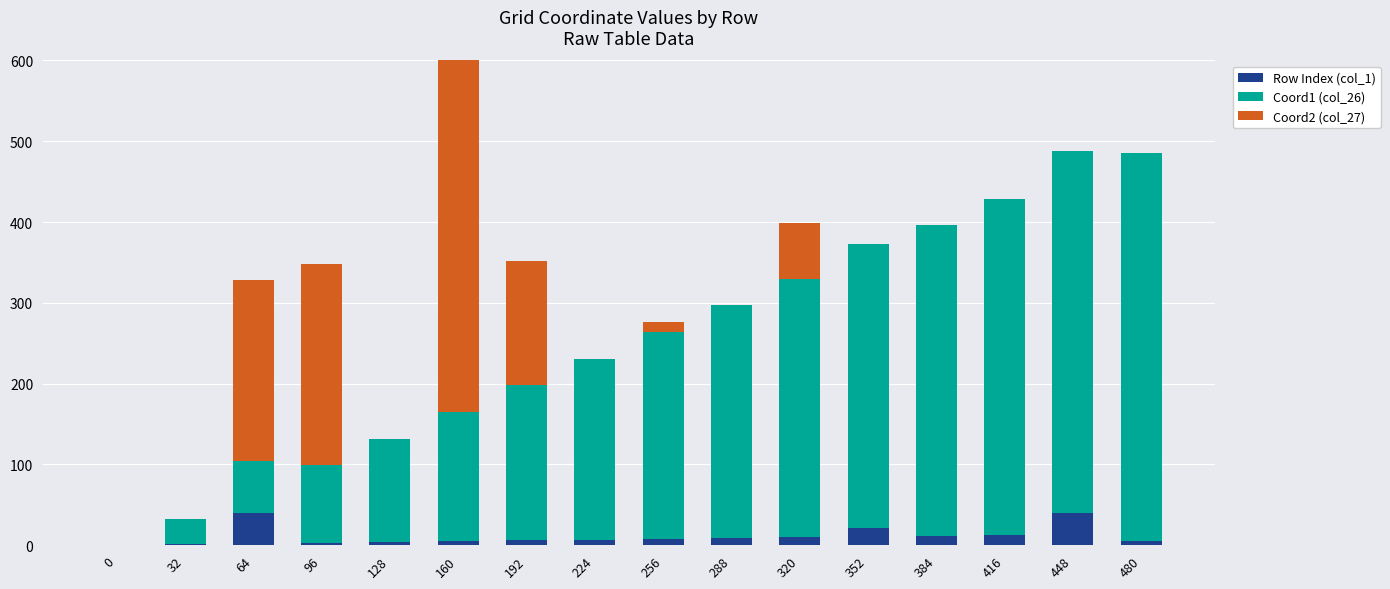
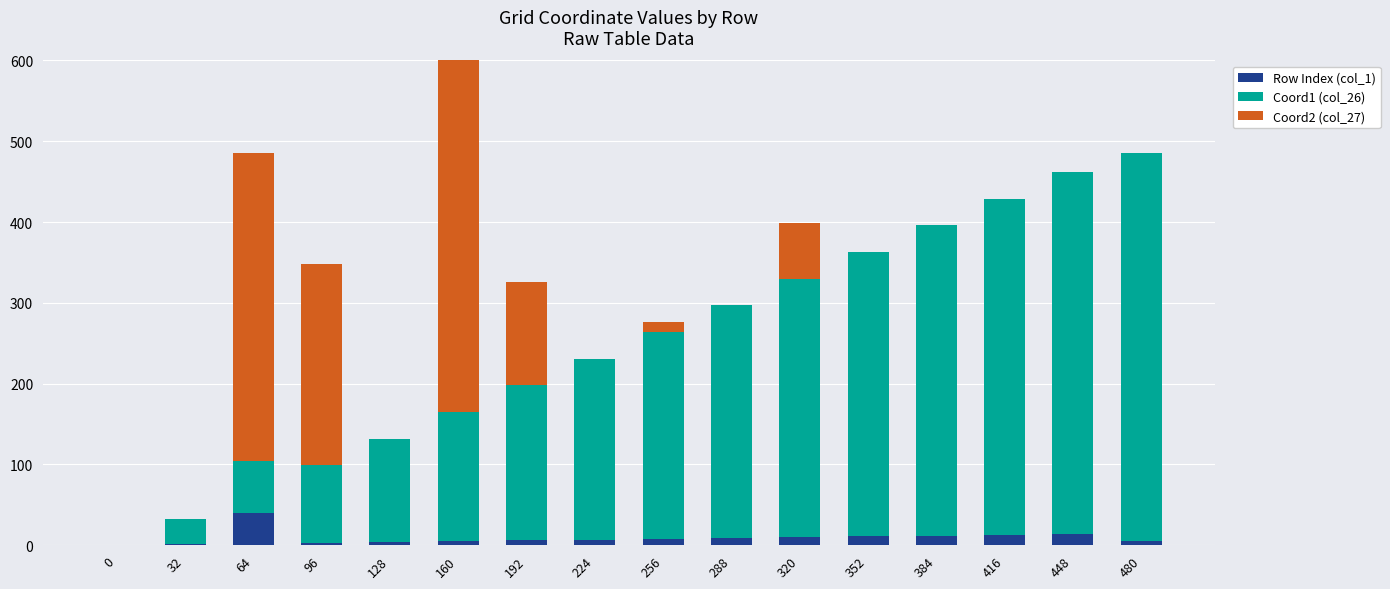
  {
    "Row Index (col_1)": {
      "0": 0,
      "64": 40,
      "128": 0,
      "160": 10,
      "192": 10,
      "224": 10,
      "256": 10,
      "288": 10,
      "320": 10,
-     "352": 20,
+     "352": 10,
      "384": 10,
      "416": 10,
-     "448": 40,
+     "448": 10,
      "480": 10
    },
    "Coord1 (col_26)": {
      "0": 0,
      "32": 30,
      "64": 60,
      "96": 100,
      "128": 130,
      "160": 160,
      "192": 190,
      "224": 220,
      "256": 260,
      "288": 290,
      "320": 320,
      "352": 350,
      "384": 380,
      "416": 420,
      "448": 450,
      "480": 480
    },
    "Coord2 (col_27)": {
      "0": 0,
      "32": 0,
-     "64": 220,
+     "64": 380,
      "96": 250,
      "128": 0,
-     "192": 150,
+     "192": 130,
      "224": 0,
      "256": 10,
      "288": 0,
      "320": 70,
      "352": 0,
      "384": 0,
      "416": 0,
      "448": 0,
      "480": 0
    }
  }
